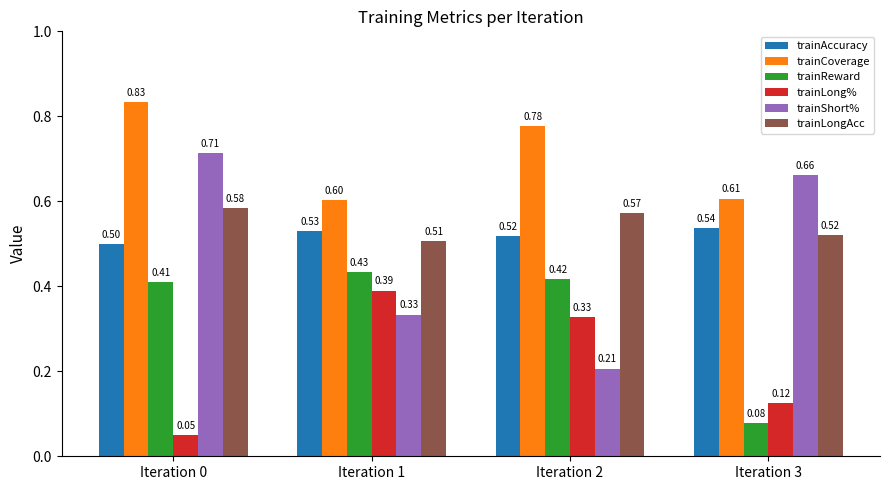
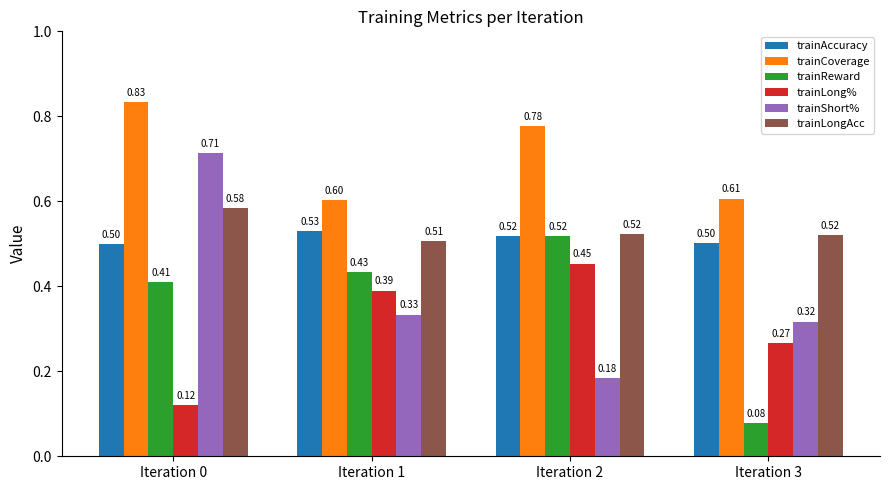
  {
    "trainAccuracy": {
      "Iteration 0": 0.50,
      "Iteration 1": 0.53,
      "Iteration 2": 0.52,
-     "Iteration 3": 0.54
+     "Iteration 3": 0.50
    },
    "trainCoverage": {
      "Iteration 0": 0.83,
      "Iteration 1": 0.60,
      "Iteration 2": 0.78,
      "Iteration 3": 0.61
    },
    "trainReward": {
      "Iteration 0": 0.41,
      "Iteration 1": 0.43,
-     "Iteration 2": 0.42,
+     "Iteration 2": 0.52,
      "Iteration 3": 0.08
    },
    "trainLong%": {
-     "Iteration 0": 0.05,
+     "Iteration 0": 0.12,
      "Iteration 1": 0.39,
-     "Iteration 2": 0.33,
-     "Iteration 3": 0.12
+     "Iteration 2": 0.45,
+     "Iteration 3": 0.27
    },
    "trainShort%": {
      "Iteration 0": 0.71,
      "Iteration 1": 0.33,
-     "Iteration 2": 0.21,
-     "Iteration 3": 0.66
+     "Iteration 2": 0.18,
+     "Iteration 3": 0.32
    },
    "trainLongAcc": {
      "Iteration 0": 0.58,
      "Iteration 1": 0.51,
-     "Iteration 2": 0.57,
+     "Iteration 2": 0.52,
      "Iteration 3": 0.52
    }
  }
